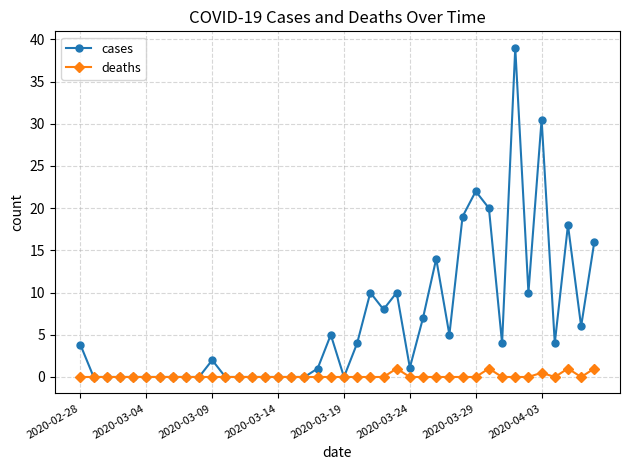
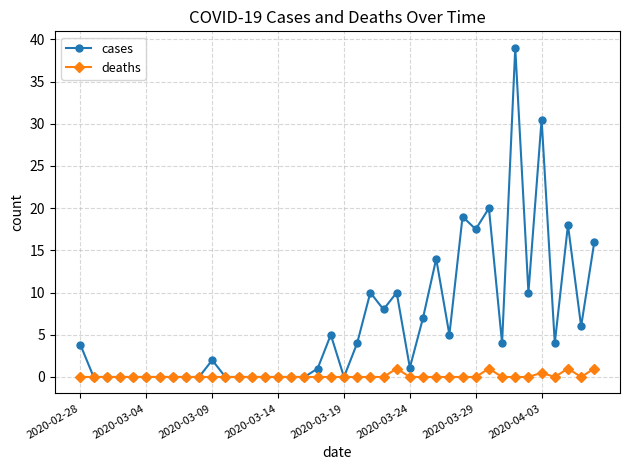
  {
    "cases": {
      "2020-02-28": 4,
      "2020-03-09": 2,
      "2020-03-24": 1,
-     "2020-03-29": 22,
+     "2020-03-29": 18,
      "2020-04-03": 31
    },
    "deaths": {
      "2020-02-28": 0,
      "2020-03-09": 0,
      "2020-03-24": 0,
      "2020-03-29": 0,
      "2020-04-03": 1
    }
  }
